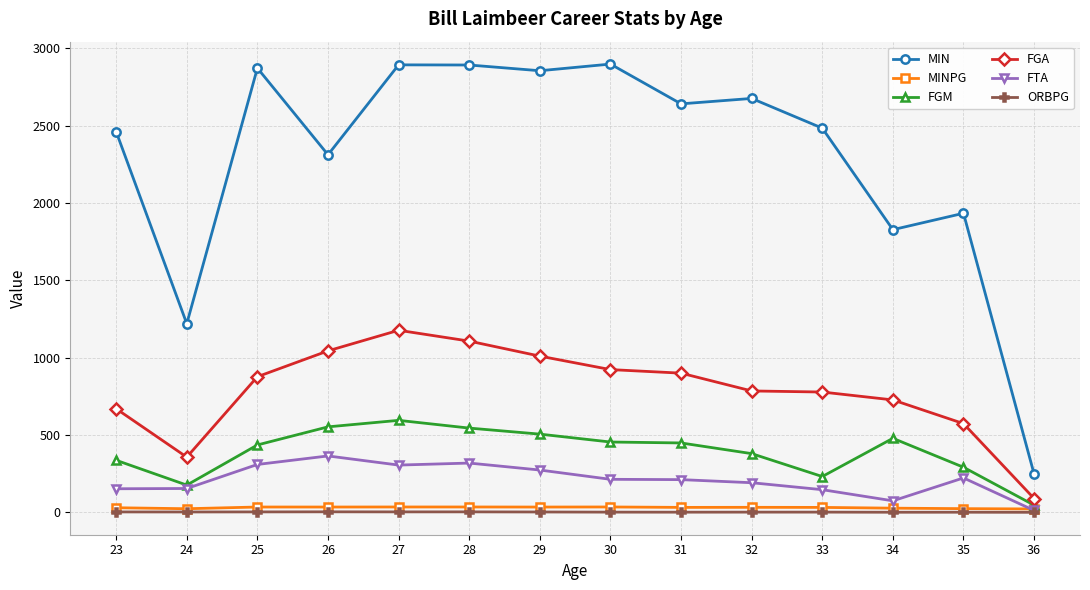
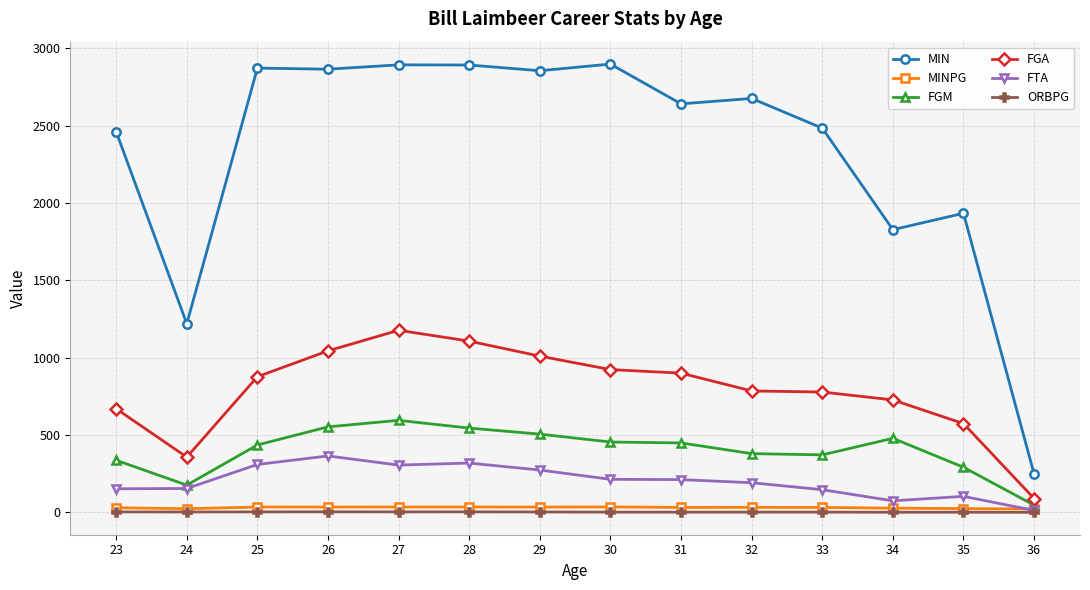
  {
    "MIN": {
      "23": 2460,
      "24": 1220,
      "25": 2870,
-     "26": 2310,
+     "26": 2860,
      "27": 2890,
      "28": 2890,
      "29": 2850,
      "30": 2900,
      "31": 2640,
      "32": 2680,
      "33": 2480,
      "34": 1830,
      "35": 1930,
      "36": 250
    },
    "MINPG": {
      "23": 30,
      "24": 20,
      "25": 40,
      "26": 30,
      "27": 40,
      "28": 40,
      "29": 30,
      "30": 40,
      "31": 30,
      "32": 30,
      "33": 30,
      "34": 30,
      "35": 20
    },
    "FGM": {
      "23": 340,
      "24": 180,
      "25": 440,
      "26": 550,
      "27": 600,
      "28": 550,
      "29": 510,
      "30": 460,
      "31": 450,
      "32": 380,
-     "33": 230,
+     "33": 370,
      "34": 480,
      "35": 290,
      "36": 50
    },
    "FGA": {
      "23": 670,
      "24": 360,
      "25": 880,
      "26": 1040,
      "27": 1180,
      "28": 1110,
      "29": 1010,
      "30": 920,
      "31": 900,
      "32": 790,
      "33": 780,
      "34": 730,
      "35": 570,
      "36": 90
    },
    "FTA": {
      "23": 150,
      "24": 150,
      "25": 310,
      "26": 370,
      "27": 310,
      "28": 320,
      "29": 270,
      "30": 210,
      "31": 210,
      "32": 190,
      "33": 150,
      "34": 80,
-     "35": 220
+     "35": 100
    },
    "ORBPG": {
      "23": 0,
      "24": 0,
      "25": 0,
      "26": 0,
      "27": 0,
      "28": 0,
      "29": 0,
      "30": 0,
      "31": 0,
      "32": 0,
      "33": 0,
      "34": 0,
      "35": 0
    }
  }
